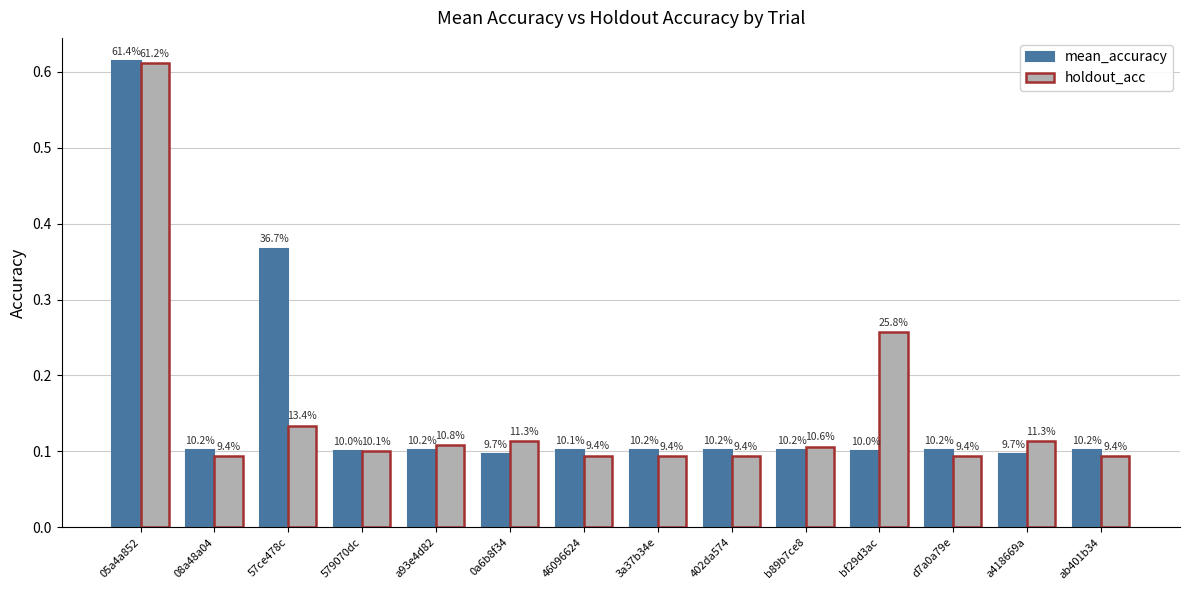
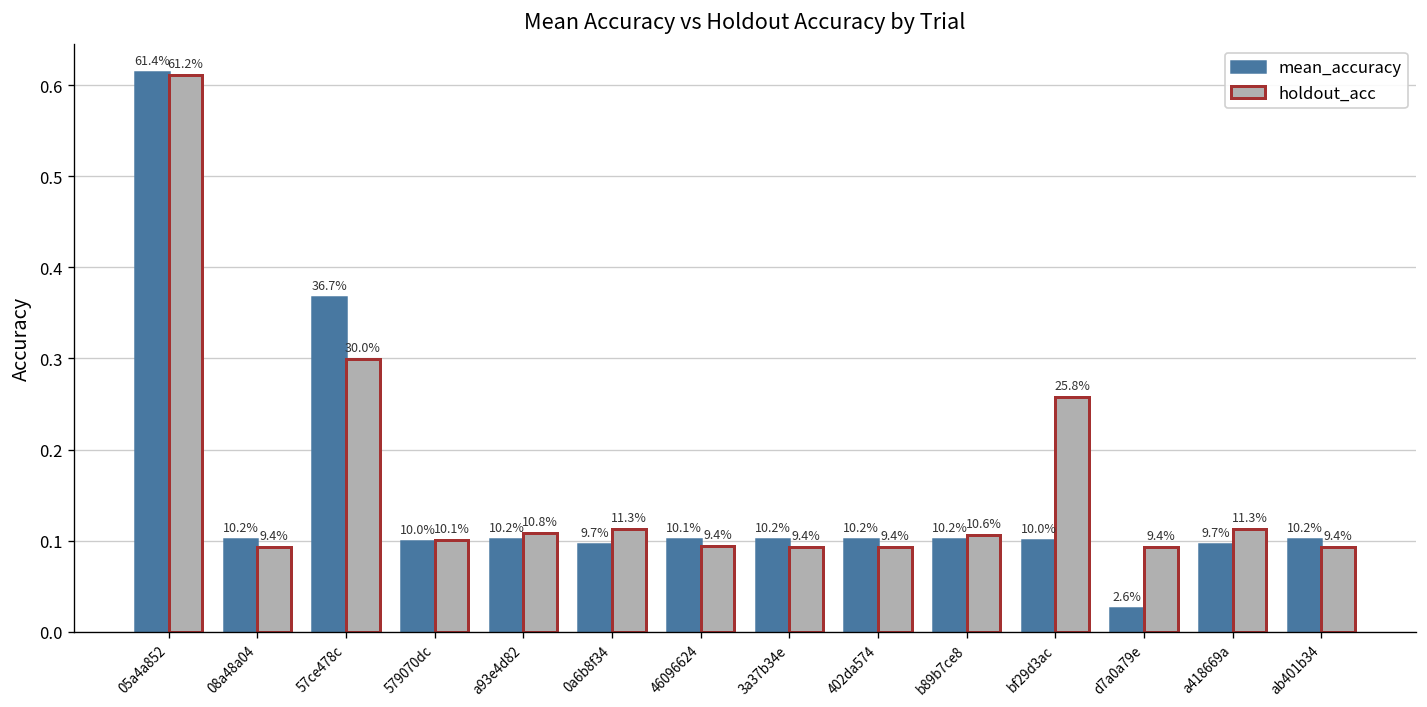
  {
    "mean_accuracy": {
      "05a4a852": "61.4%",
      "08a48a04": "10.2%",
      "57ce478c": "36.7%",
      "579070dc": "10.0%",
      "a93e4d82": "10.2%",
      "0a6b8f34": "9.7%",
      "46096624": "10.1%",
      "3a37b34e": "10.2%",
      "402da574": "10.2%",
      "b89b7ce8": "10.2%",
      "bf29d3ac": "10.0%",
-     "d7a0a79e": "10.2%",
+     "d7a0a79e": "2.6%",
      "a418669a": "9.7%",
      "ab401b34": "10.2%"
    },
    "holdout_acc": {
      "05a4a852": "61.2%",
      "08a48a04": "9.4%",
-     "57ce478c": "13.4%",
+     "57ce478c": "30.0%",
      "579070dc": "10.1%",
      "a93e4d82": "10.8%",
      "0a6b8f34": "11.3%",
      "46096624": "9.4%",
      "3a37b34e": "9.4%",
      "402da574": "9.4%",
      "b89b7ce8": "10.6%",
      "bf29d3ac": "25.8%",
      "d7a0a79e": "9.4%",
      "a418669a": "11.3%",
      "ab401b34": "9.4%"
    }
  }
